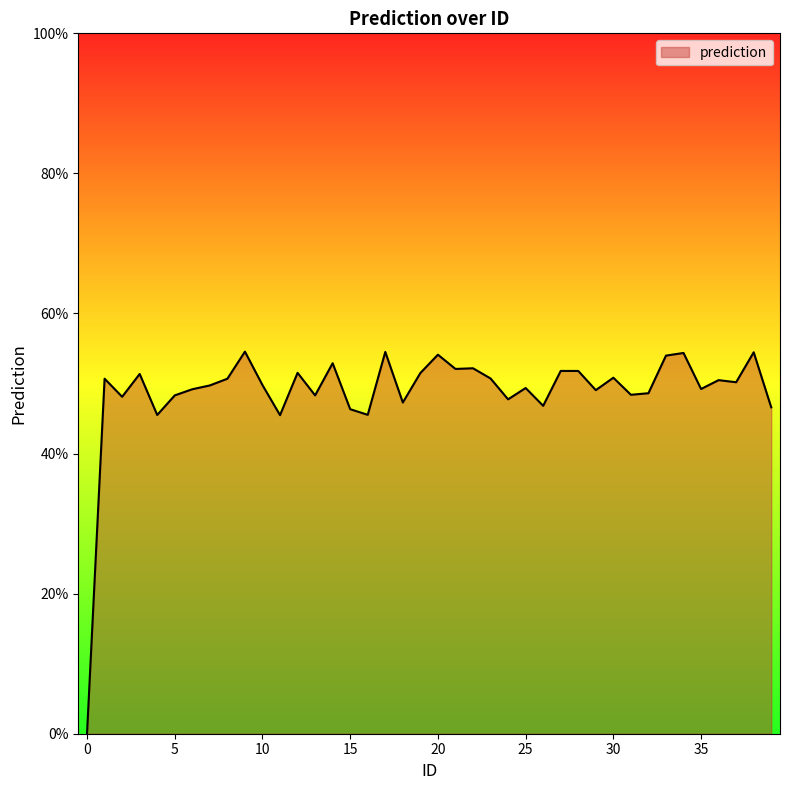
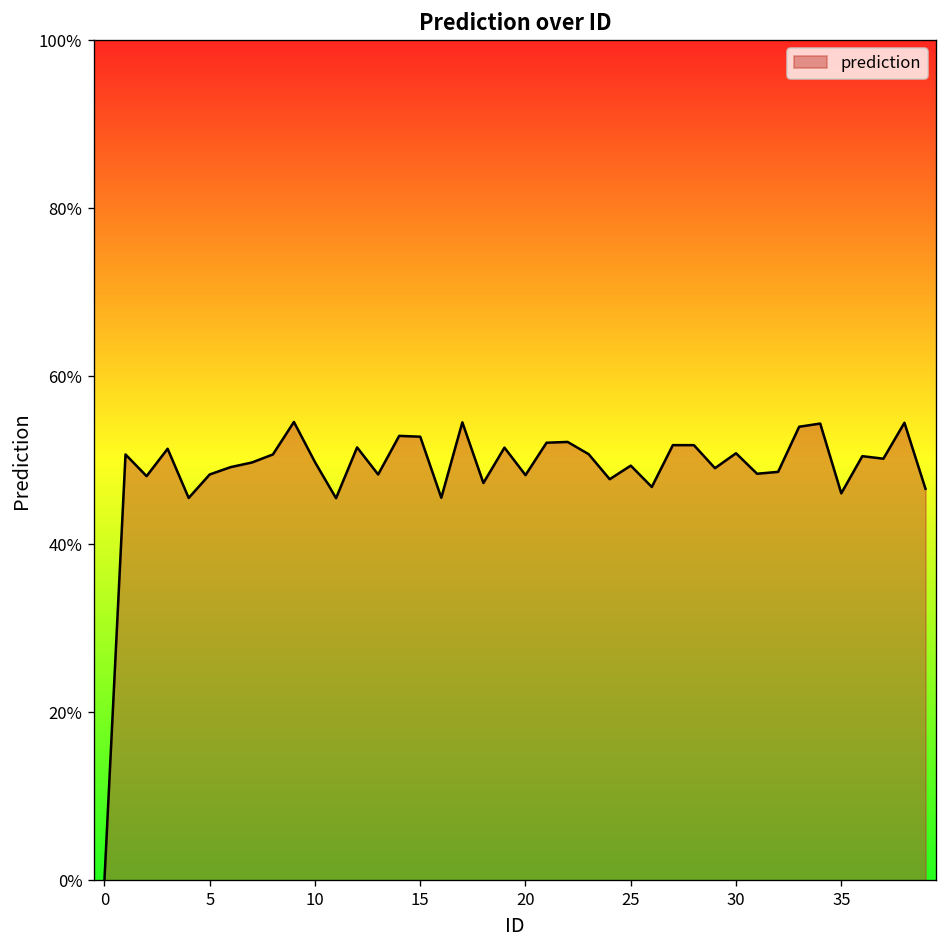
  {
    "0": "0%",
    "5": "48%",
    "10": "50%",
-   "15": "46%",
-   "20": "54%",
+   "15": "53%",
+   "20": "48%",
    "25": "49%",
    "30": "51%",
-   "35": "49%"
+   "35": "46%"
  }
